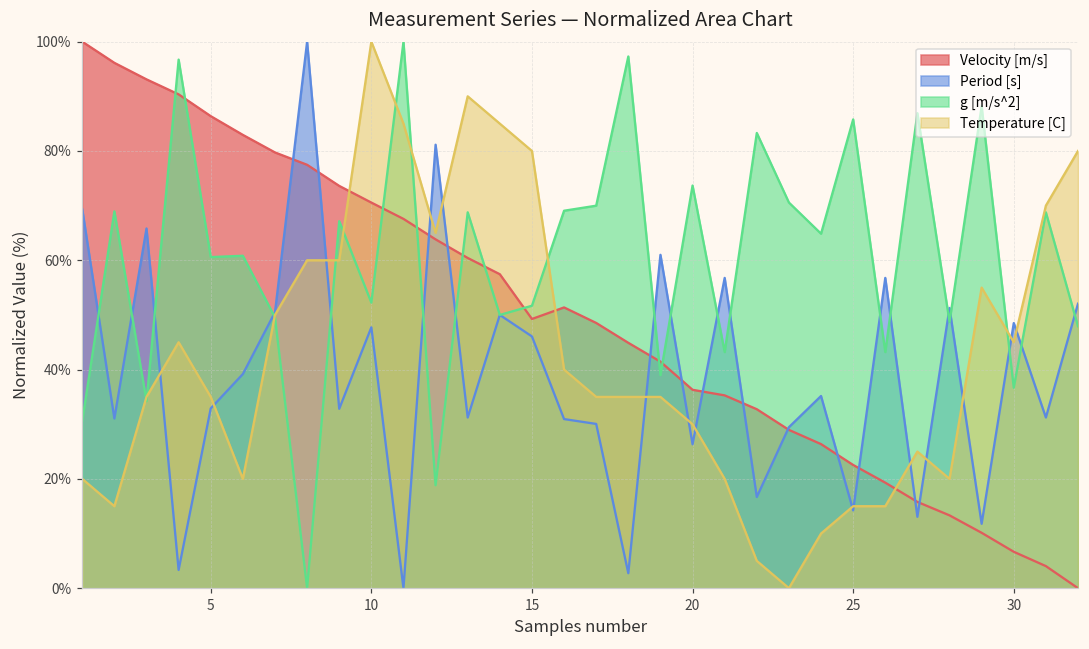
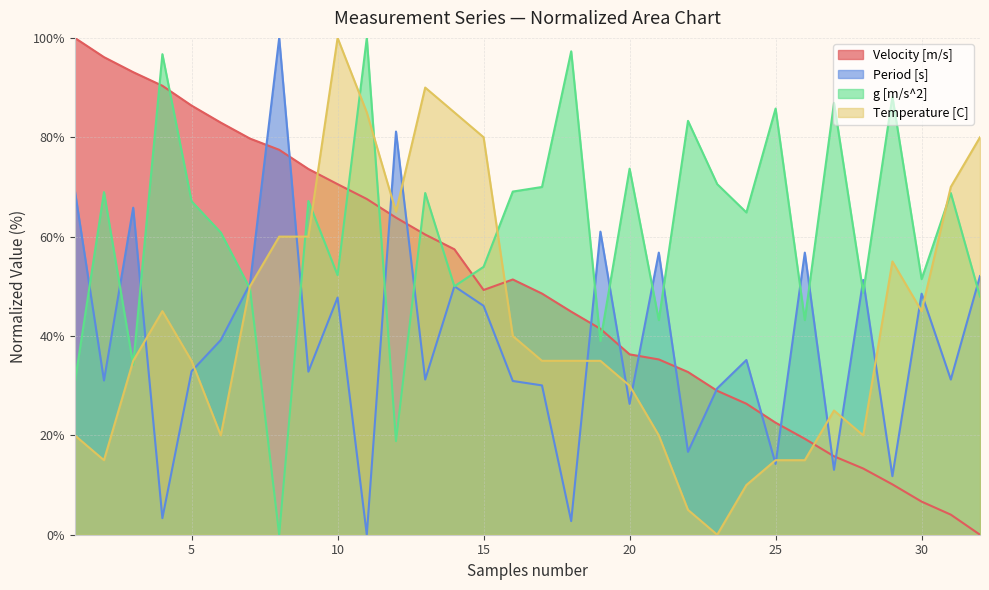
  {
    "Velocity [m/s]": {
      "5": "86%",
      "10": "71%",
      "15": "49%",
      "20": "36%",
      "25": "23%",
      "30": "7%"
    },
    "Period [s]": {
      "5": "33%",
      "10": "48%",
      "15": "46%",
      "20": "26%",
      "25": "14%",
      "30": "49%"
    },
    "g [m/s^2]": {
-     "5": "61%",
+     "5": "67%",
      "10": "52%",
-     "15": "52%",
+     "15": "54%",
      "20": "74%",
      "25": "86%",
-     "30": "37%"
+     "30": "51%"
    },
    "Temperature [C]": {
      "5": "35%",
      "10": "100%",
      "15": "80%",
      "20": "30%",
      "25": "15%",
      "30": "45%"
    }
  }
